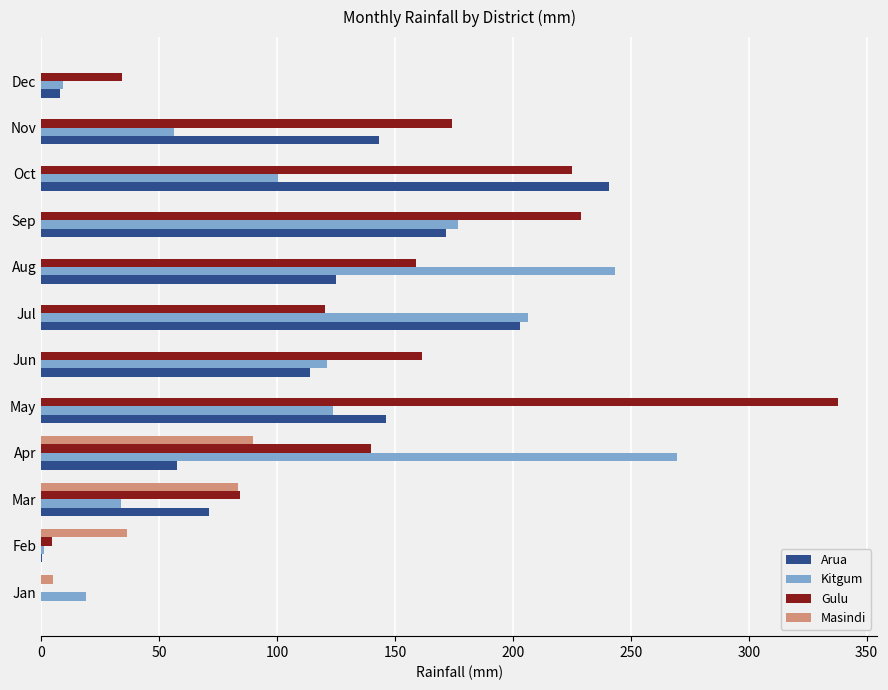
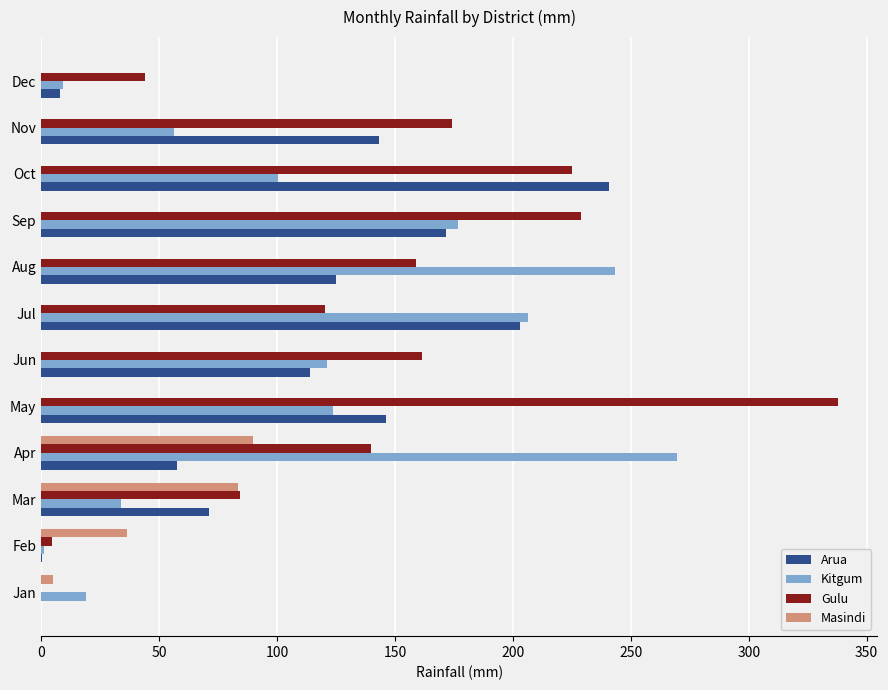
  {
    "Arua": {
      "Dec": 8,
      "Nov": 143,
      "Oct": 241,
      "Sep": 172,
      "Aug": 125,
      "Jul": 203,
      "Jun": 114,
      "May": 146,
      "Apr": 58,
      "Mar": 71,
      "Jan": 0
    },
    "Kitgum": {
      "Dec": 9,
      "Nov": 56,
      "Oct": 100,
      "Sep": 177,
      "Aug": 243,
      "Jul": 206,
      "Jun": 121,
      "May": 124,
      "Apr": 270,
      "Mar": 34,
      "Feb": 1,
      "Jan": 19
    },
    "Gulu": {
-     "Dec": 34,
+     "Dec": 44,
      "Nov": 174,
      "Oct": 225,
      "Sep": 229,
      "Aug": 159,
      "Jul": 120,
      "Jun": 161,
      "May": 338,
      "Apr": 140,
      "Mar": 84,
      "Feb": 4,
      "Jan": 0
    },
    "Masindi": {
      "Dec": 0,
      "Nov": 0,
      "Oct": 0,
      "Sep": 0,
      "Aug": 0,
      "Jul": 0,
      "Jun": 0,
      "May": 0,
      "Apr": 90,
      "Mar": 84,
      "Feb": 36,
      "Jan": 5
    }
  }
